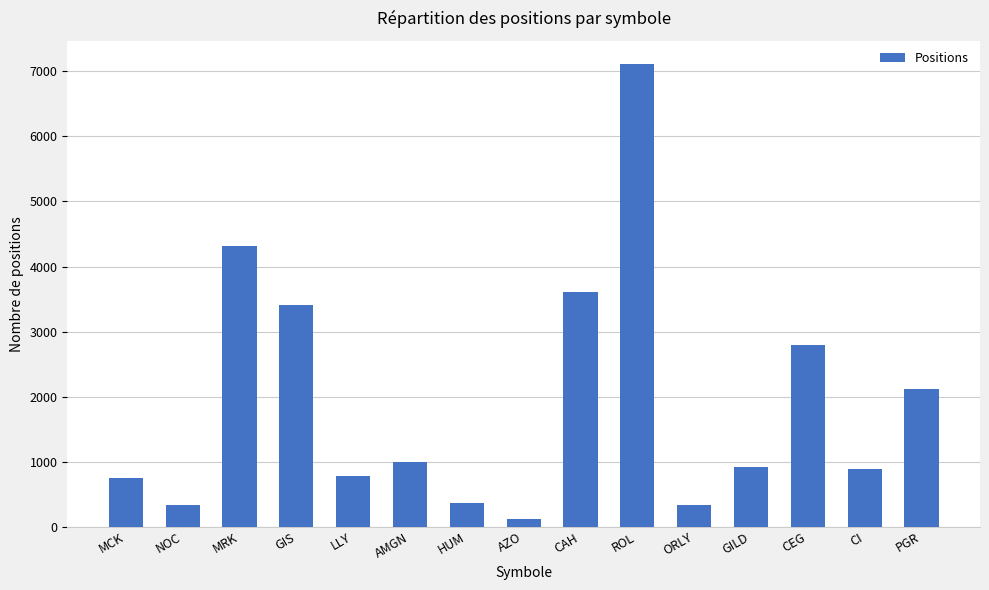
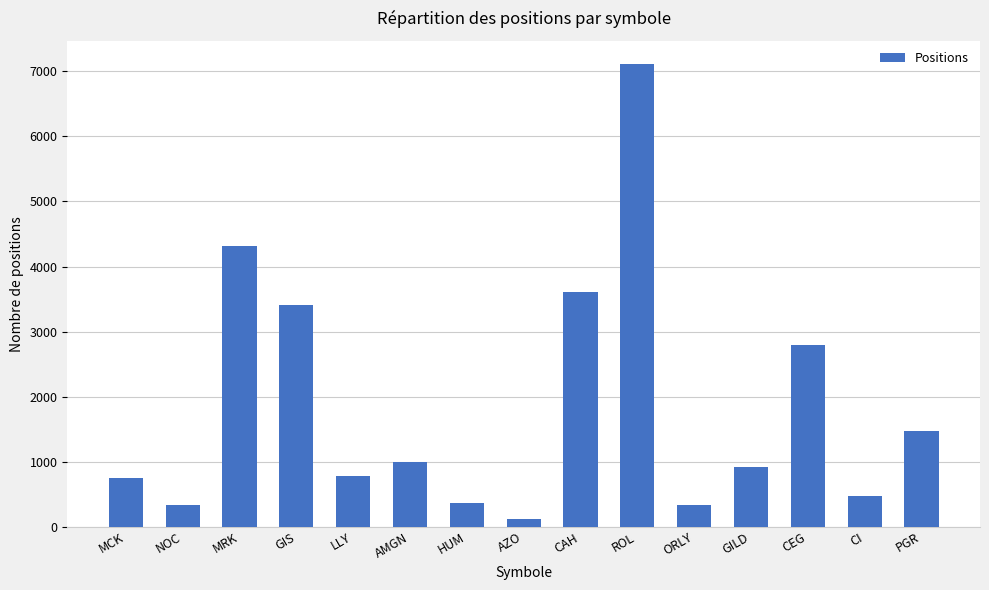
  {
    "MCK": 700,
    "NOC": 300,
    "MRK": 4300,
    "GIS": 3400,
    "LLY": 800,
    "AMGN": 1000,
    "HUM": 400,
    "AZO": 100,
    "CAH": 3600,
    "ROL": 7100,
    "ORLY": 300,
    "GILD": 900,
    "CEG": 2800,
-   "CI": 900,
-   "PGR": 2100
+   "CI": 500,
+   "PGR": 1500
  }
